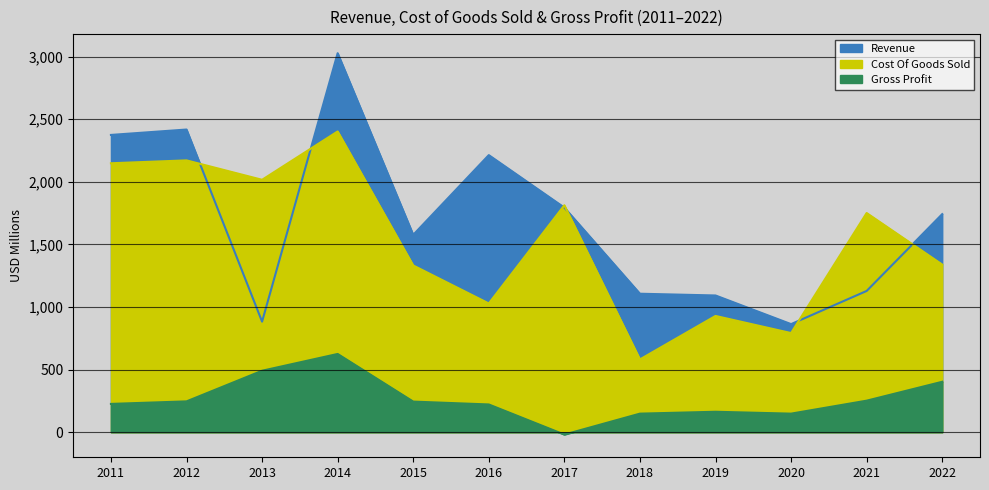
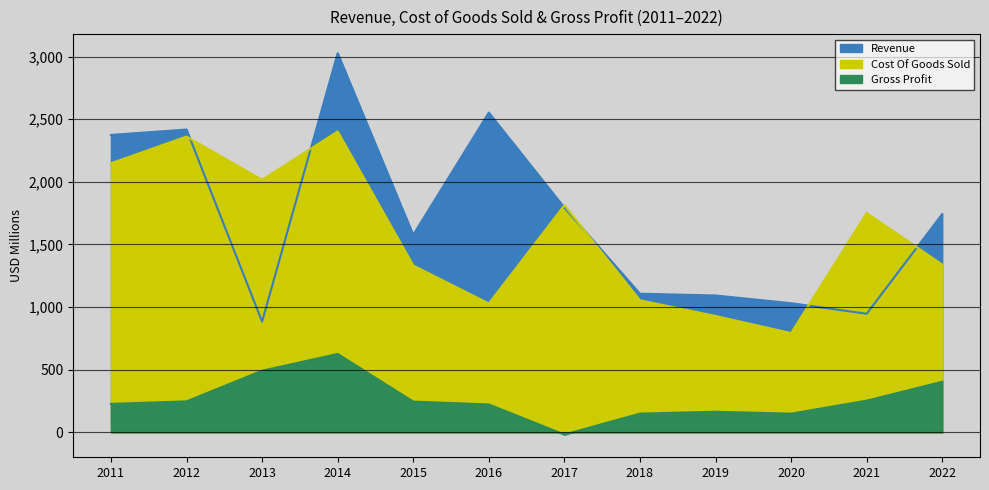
  {
    "Revenue": {
      "2011": "2,370",
      "2012": "2,420",
      "2013": "880",
      "2014": "3,030",
      "2015": "1,580",
-     "2016": "2,210",
+     "2016": "2,550",
      "2018": "1,110",
      "2019": "1,090",
-     "2020": "860",
-     "2021": "1,130",
+     "2020": "1,030",
+     "2021": "950",
      "2022": "1,740"
    },
    "Cost Of Goods Sold": {
      "2011": "2,150",
-     "2012": "2,170",
+     "2012": "2,360",
      "2013": "2,020",
      "2014": "2,400",
      "2015": "1,330",
      "2016": "1,030",
-     "2018": "580",
+     "2018": "1,050",
      "2019": "930",
      "2020": "790",
      "2021": "1,750",
      "2022": "1,340"
    }
  }
